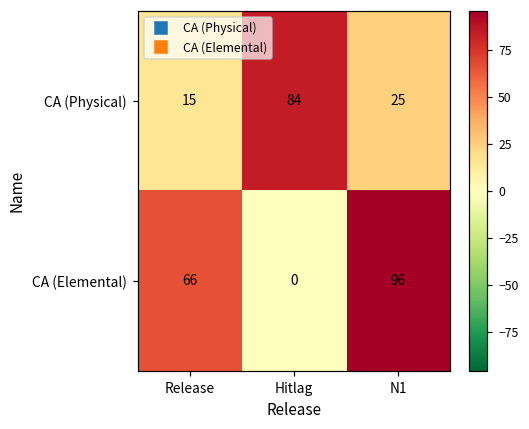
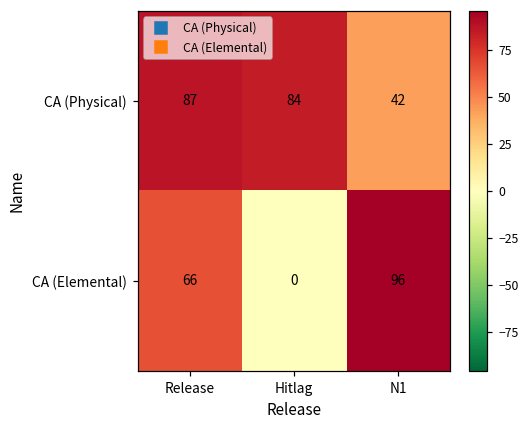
  {
    "CA (Physical)": {
-     "Release": 15,
+     "Release": 87,
      "Hitlag": 84,
-     "N1": 25
+     "N1": 42
    },
    "CA (Elemental)": {
      "Release": 66,
      "Hitlag": 0,
      "N1": 96
    }
  }
